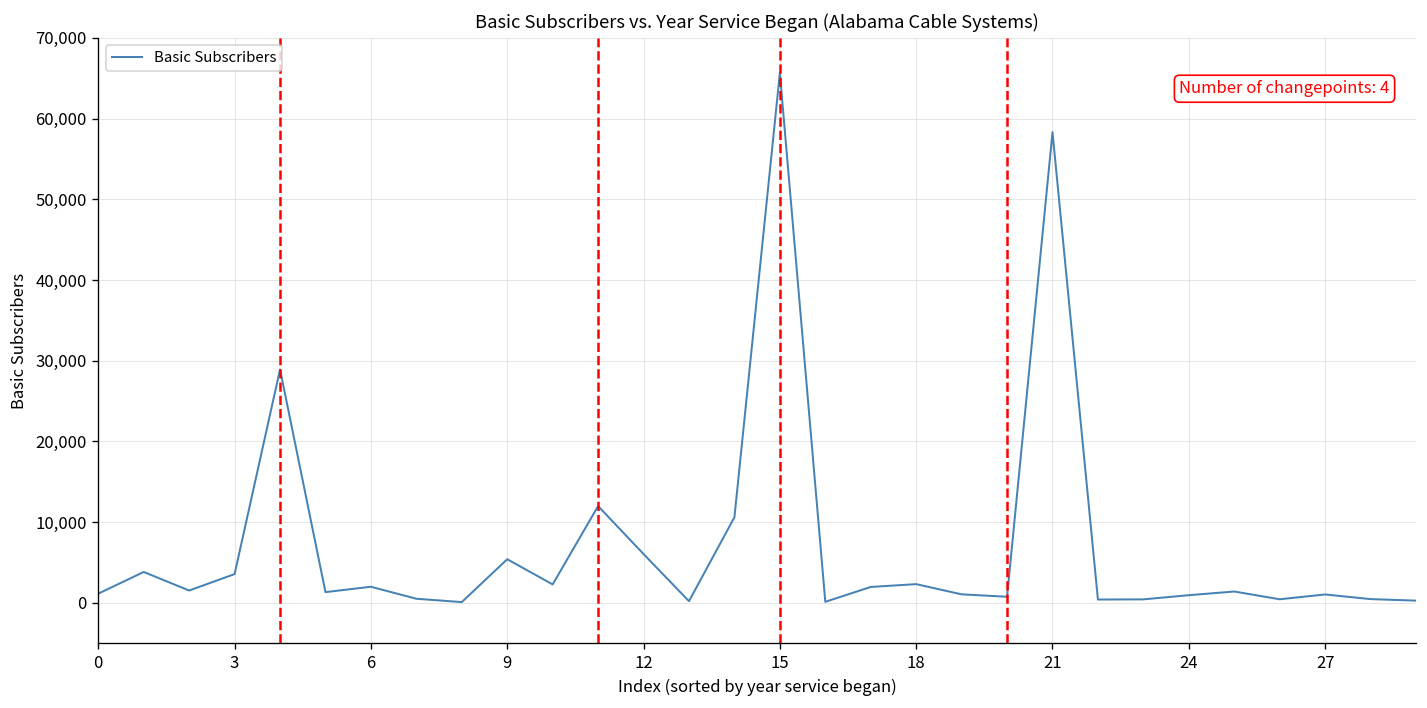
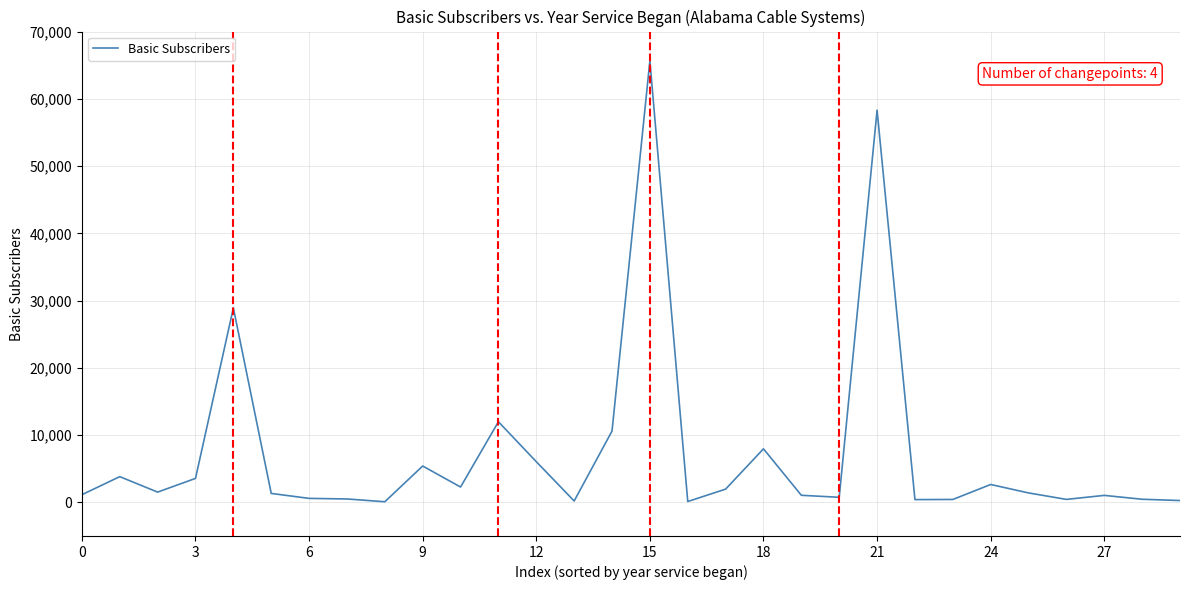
  {
    "0": "1,000",
    "3": "4,000",
-   "6": "2,000",
+   "6": "1,000",
    "9": "5,000",
    "12": "6,000",
    "15": "66,000",
-   "18": "2,000",
+   "18": "8,000",
    "21": "58,000",
-   "24": "1,000",
+   "24": "3,000",
    "27": "1,000"
  }
